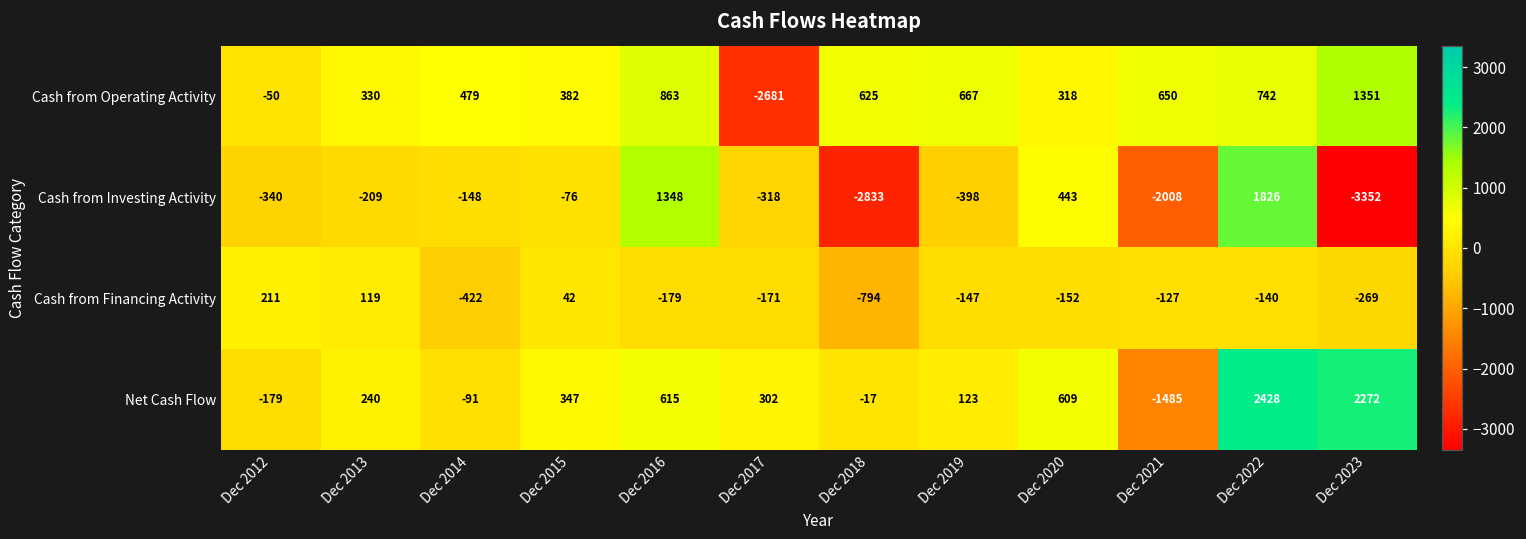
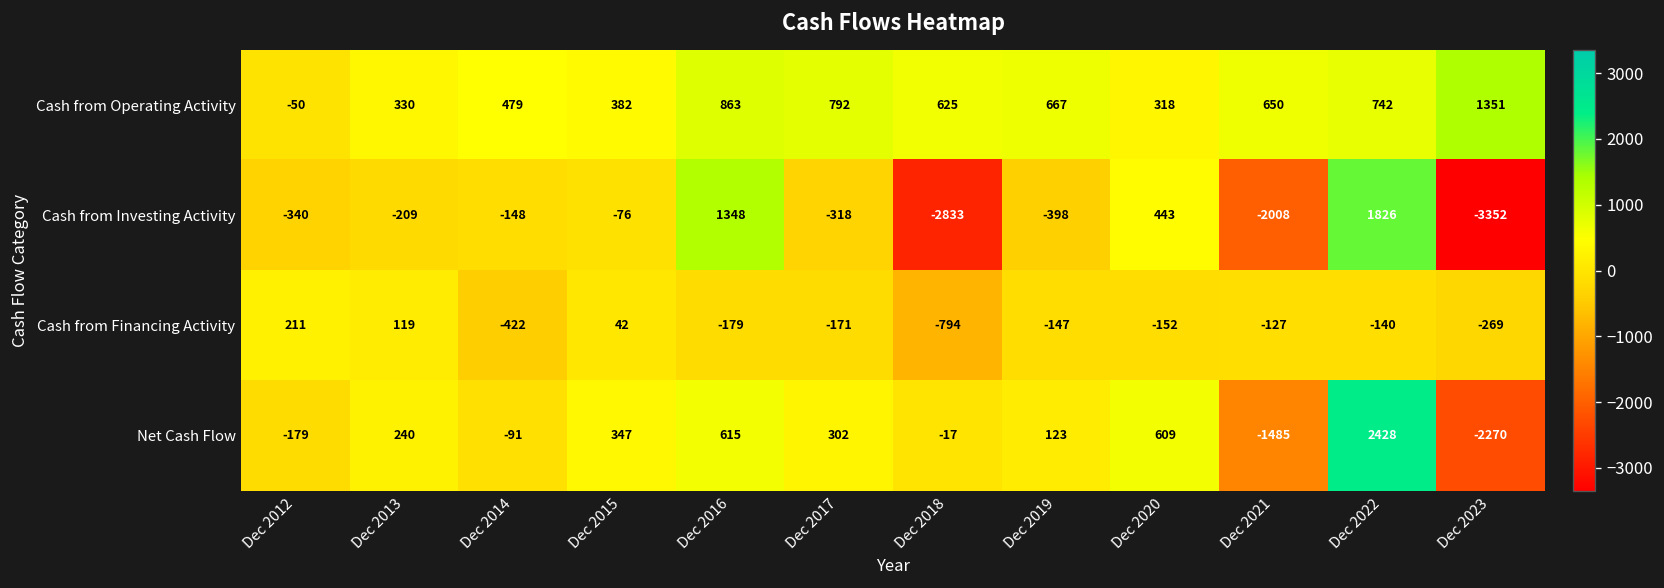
  {
    "Cash from Operating Activity": {
      "Dec 2012": -50,
      "Dec 2013": 330,
      "Dec 2014": 479,
      "Dec 2015": 382,
      "Dec 2016": 863,
-     "Dec 2017": -2681,
+     "Dec 2017": 792,
      "Dec 2018": 625,
      "Dec 2019": 667,
      "Dec 2020": 318,
      "Dec 2021": 650,
      "Dec 2022": 742,
      "Dec 2023": 1351
    },
    "Cash from Investing Activity": {
      "Dec 2012": -340,
      "Dec 2013": -209,
      "Dec 2014": -148,
      "Dec 2015": -76,
      "Dec 2016": 1348,
      "Dec 2017": -318,
      "Dec 2018": -2833,
      "Dec 2019": -398,
      "Dec 2020": 443,
      "Dec 2021": -2008,
      "Dec 2022": 1826,
      "Dec 2023": -3352
    },
    "Cash from Financing Activity": {
      "Dec 2012": 211,
      "Dec 2013": 119,
      "Dec 2014": -422,
      "Dec 2015": 42,
      "Dec 2016": -179,
      "Dec 2017": -171,
      "Dec 2018": -794,
      "Dec 2019": -147,
      "Dec 2020": -152,
      "Dec 2021": -127,
      "Dec 2022": -140,
      "Dec 2023": -269
    },
    "Net Cash Flow": {
      "Dec 2012": -179,
      "Dec 2013": 240,
      "Dec 2014": -91,
      "Dec 2015": 347,
      "Dec 2016": 615,
      "Dec 2017": 302,
      "Dec 2018": -17,
      "Dec 2019": 123,
      "Dec 2020": 609,
      "Dec 2021": -1485,
      "Dec 2022": 2428,
-     "Dec 2023": 2272
+     "Dec 2023": -2270
    }
  }
